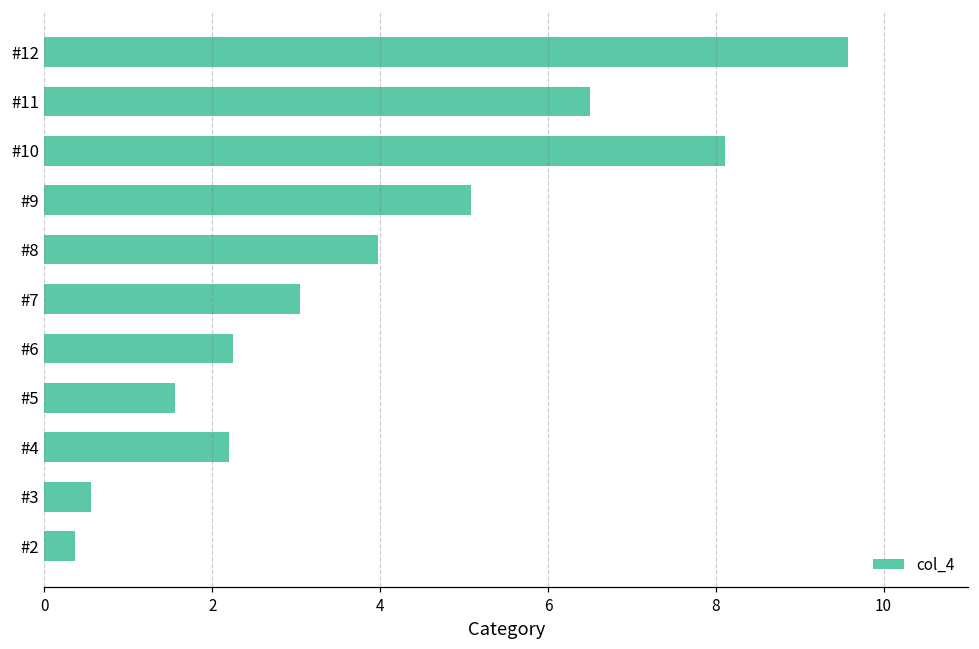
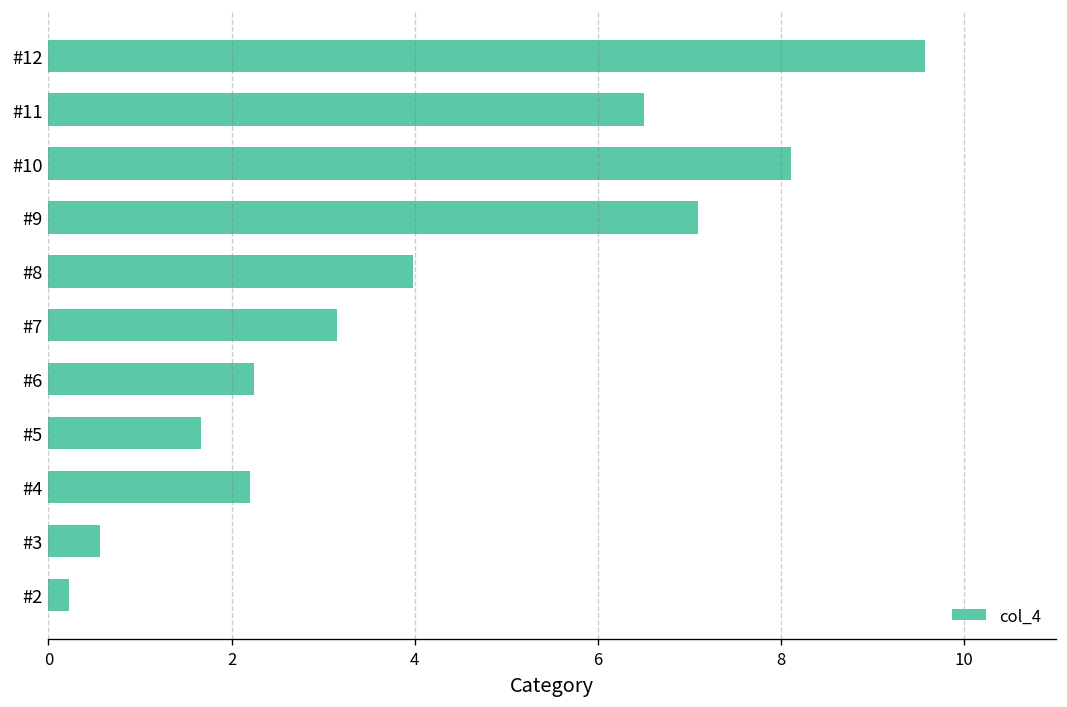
  {
    "#12": 9.6,
    "#11": 6.5,
    "#10": 8.1,
-   "#9": 5.1,
+   "#9": 7.1,
    "#8": 4.0,
-   "#7": 3.0,
+   "#7": 3.2,
    "#6": 2.3,
-   "#5": 1.6,
+   "#5": 1.7,
    "#4": 2.2,
    "#3": 0.6,
-   "#2": 0.4
+   "#2": 0.2
  }
